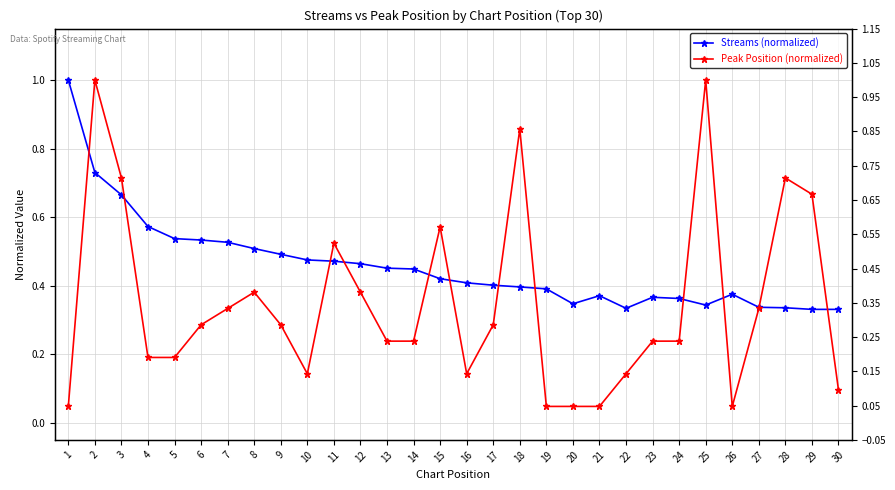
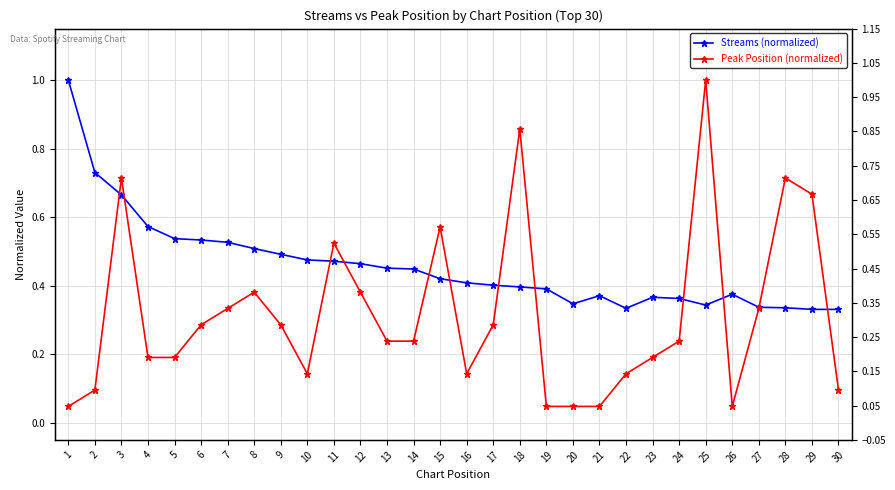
  {
    "Streams (normalized)": {
      "1": 1.00,
      "2": 0.73,
      "3": 0.66,
      "4": 0.57,
      "5": 0.54,
      "6": 0.53,
      "7": 0.53,
      "8": 0.51,
      "9": 0.49,
      "10": 0.48,
      "11": 0.47,
      "12": 0.46,
      "13": 0.45,
      "14": 0.45,
      "15": 0.42,
      "16": 0.41,
      "17": 0.40,
      "18": 0.40,
      "19": 0.39,
      "20": 0.35,
      "21": 0.37,
      "22": 0.33,
      "23": 0.37,
      "24": 0.36,
      "25": 0.34,
      "26": 0.37,
      "28": 0.34,
      "29": 0.33,
      "30": 0.33
    },
    "Peak Position (normalized)": {
      "1": 0.05,
-     "2": 1.00,
+     "2": 0.10,
      "3": 0.71,
      "4": 0.19,
      "5": 0.19,
      "6": 0.29,
      "7": 0.33,
      "8": 0.38,
      "9": 0.29,
      "10": 0.14,
      "11": 0.52,
      "12": 0.38,
      "13": 0.24,
      "14": 0.24,
      "15": 0.57,
      "16": 0.14,
      "17": 0.29,
      "18": 0.86,
      "19": 0.05,
      "20": 0.05,
      "21": 0.05,
      "22": 0.14,
-     "23": 0.24,
+     "23": 0.19,
      "24": 0.24,
      "25": 1.00,
      "26": 0.05,
      "28": 0.71,
      "29": 0.67,
      "30": 0.10
    }
  }
